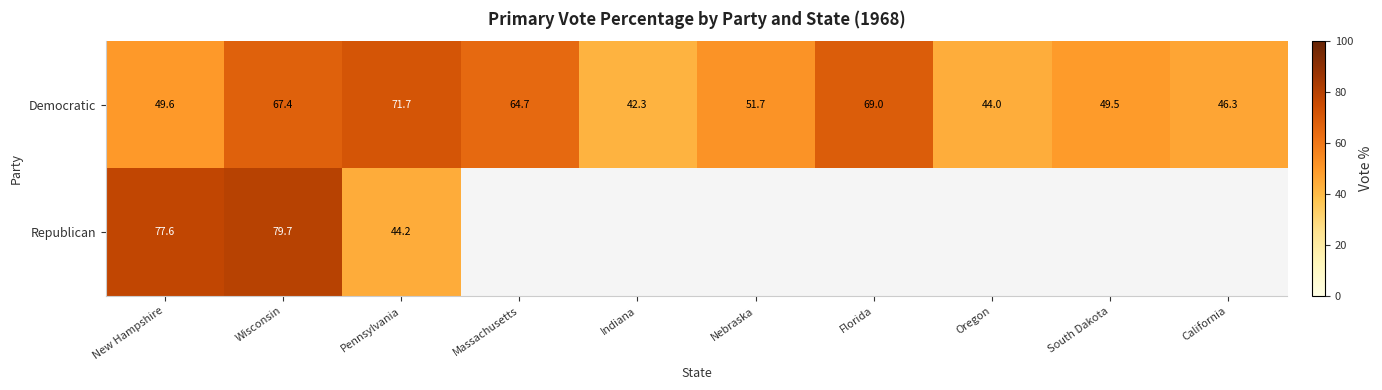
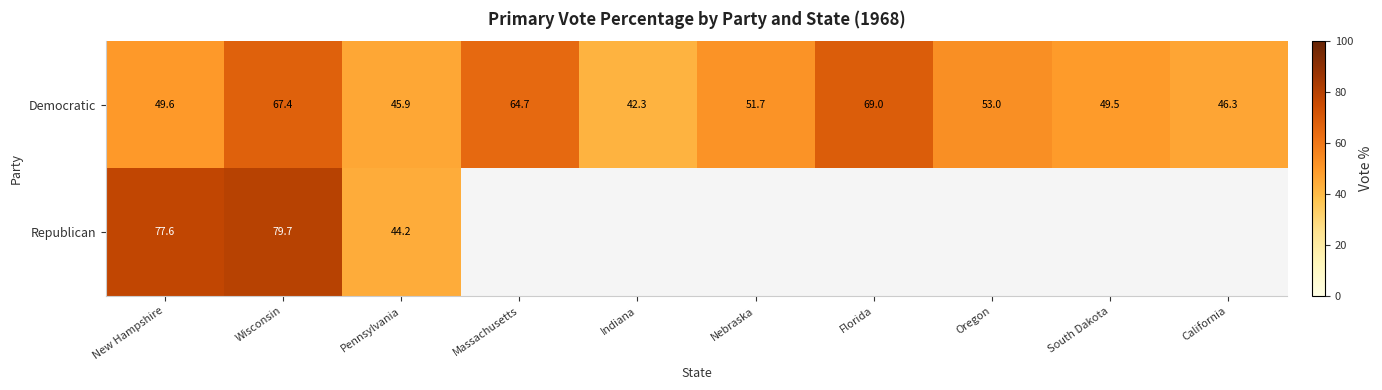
  {
    "Democratic": {
      "New Hampshire": 49.6,
      "Wisconsin": 67.4,
-     "Pennsylvania": 71.7,
+     "Pennsylvania": 45.9,
      "Massachusetts": 64.7,
      "Indiana": 42.3,
      "Nebraska": 51.7,
      "Florida": 69.0,
-     "Oregon": 44.0,
+     "Oregon": 53.0,
      "South Dakota": 49.5,
      "California": 46.3
    },
    "Republican": {
      "New Hampshire": 77.6,
      "Wisconsin": 79.7,
      "Pennsylvania": 44.2
    }
  }
